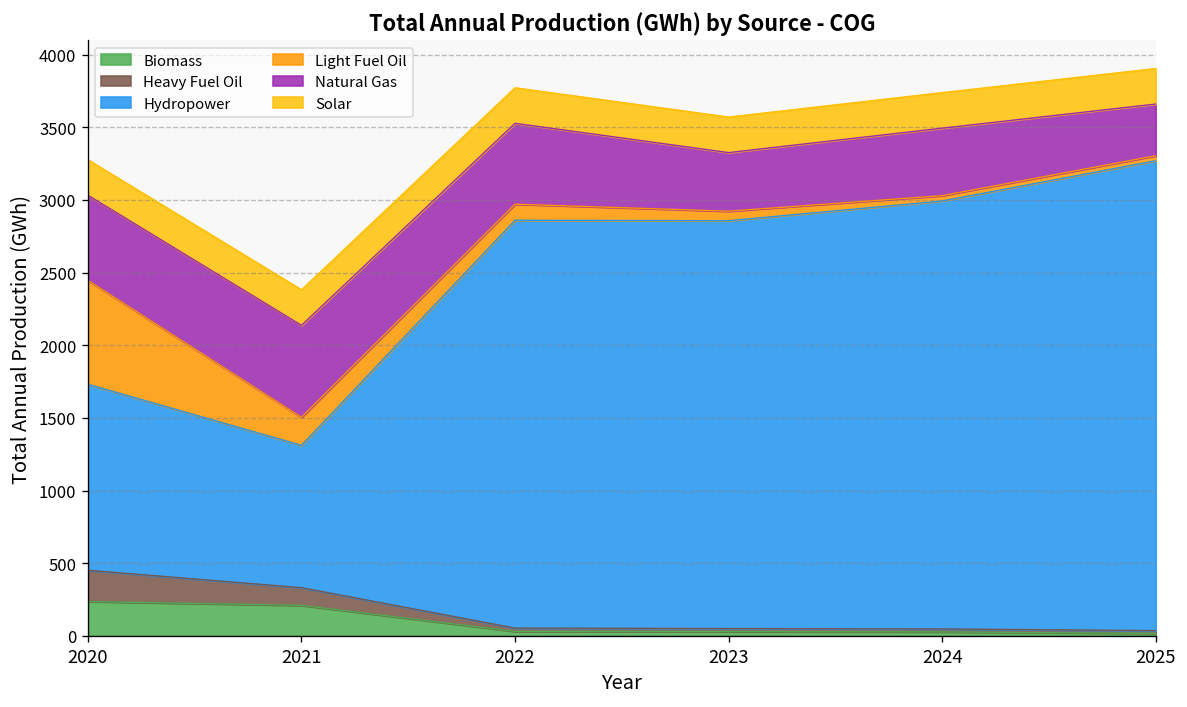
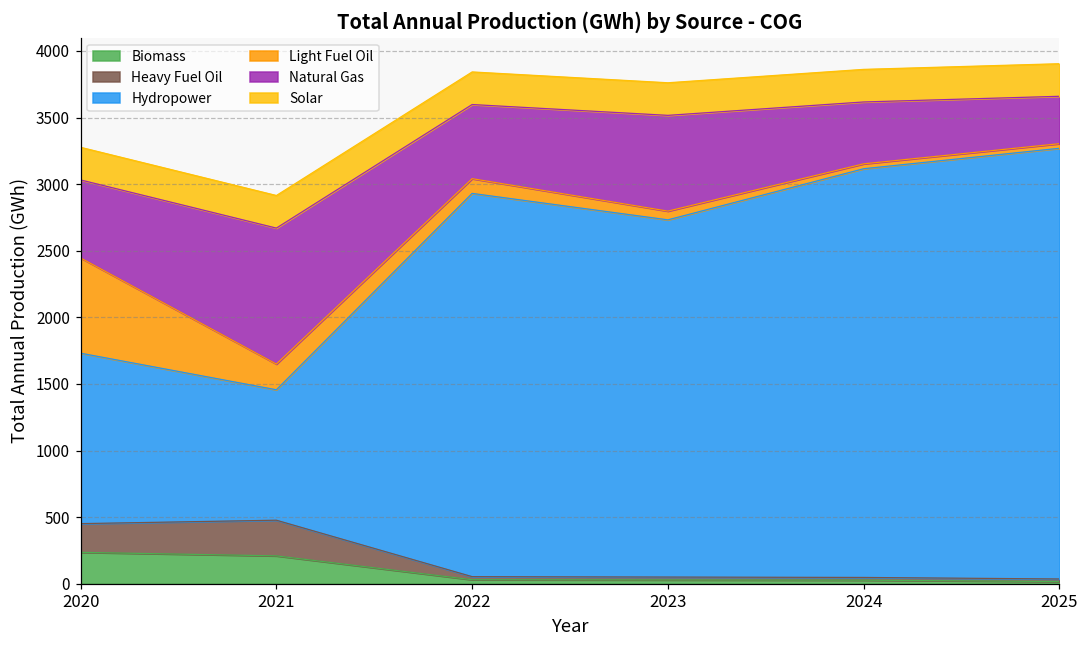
  {
    "Biomass": {
      "2020": 240,
      "2021": 210,
      "2022": 30,
      "2023": 30
    },
    "Heavy Fuel Oil": {
      "2020": 220,
-     "2021": 120,
+     "2021": 270,
      "2022": 20,
      "2023": 20
    },
    "Hydropower": {
      "2020": 1280,
      "2021": 980,
-     "2022": 2810,
-     "2023": 2810,
-     "2024": 2940,
+     "2022": 2880,
+     "2023": 2680,
+     "2024": 3070,
      "2025": 3230
    },
    "Natural Gas": {
      "2020": 590,
-     "2021": 630,
+     "2021": 1020,
      "2022": 560,
-     "2023": 400,
+     "2023": 720,
      "2024": 460,
      "2025": 360
    }
  }
